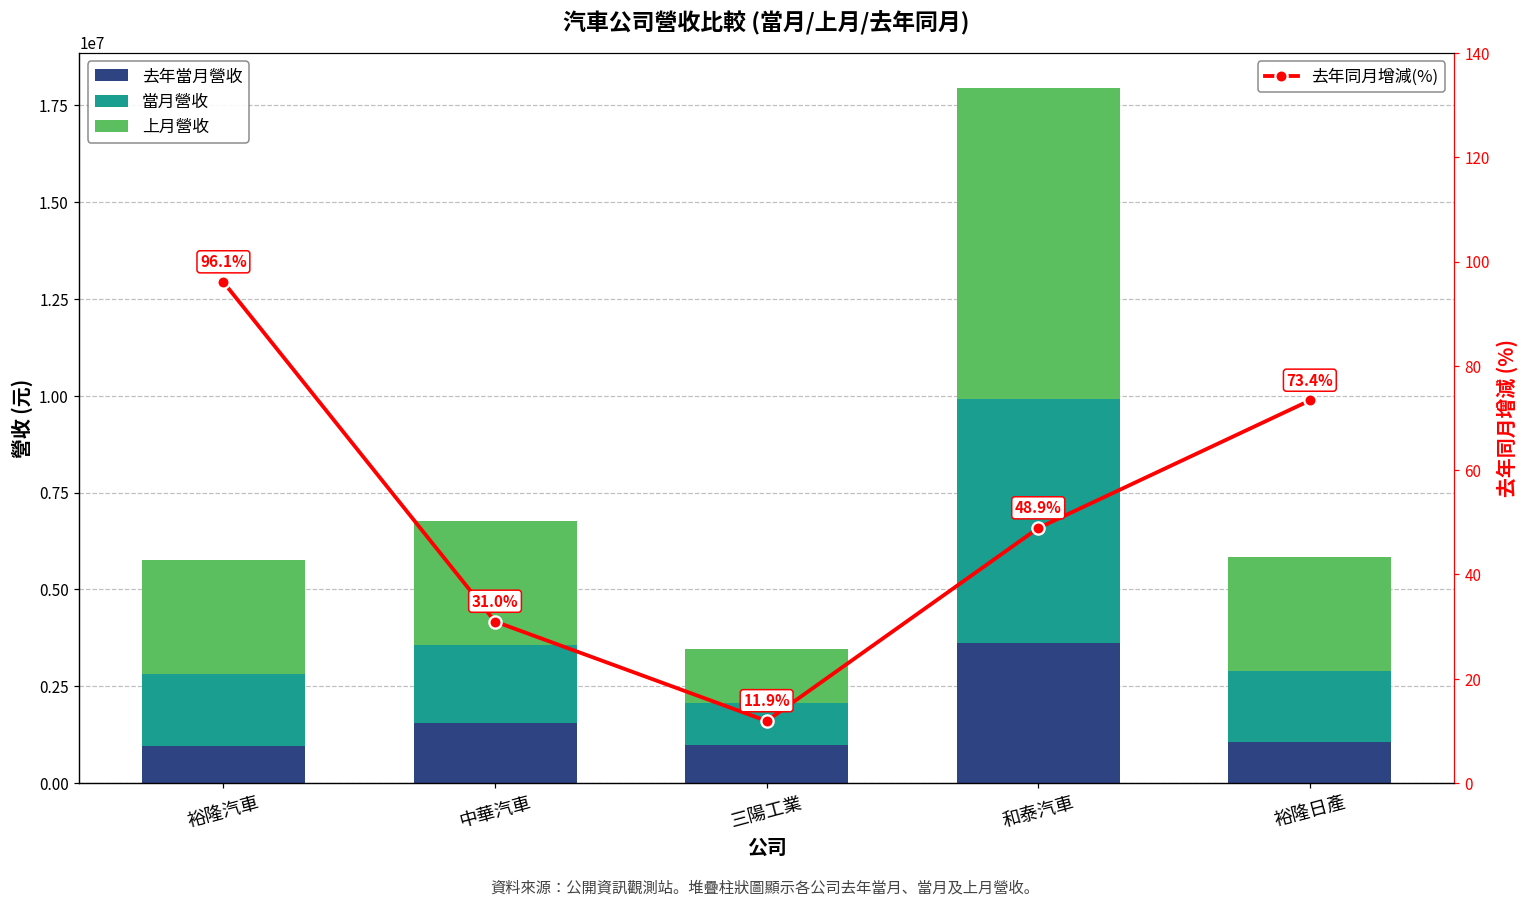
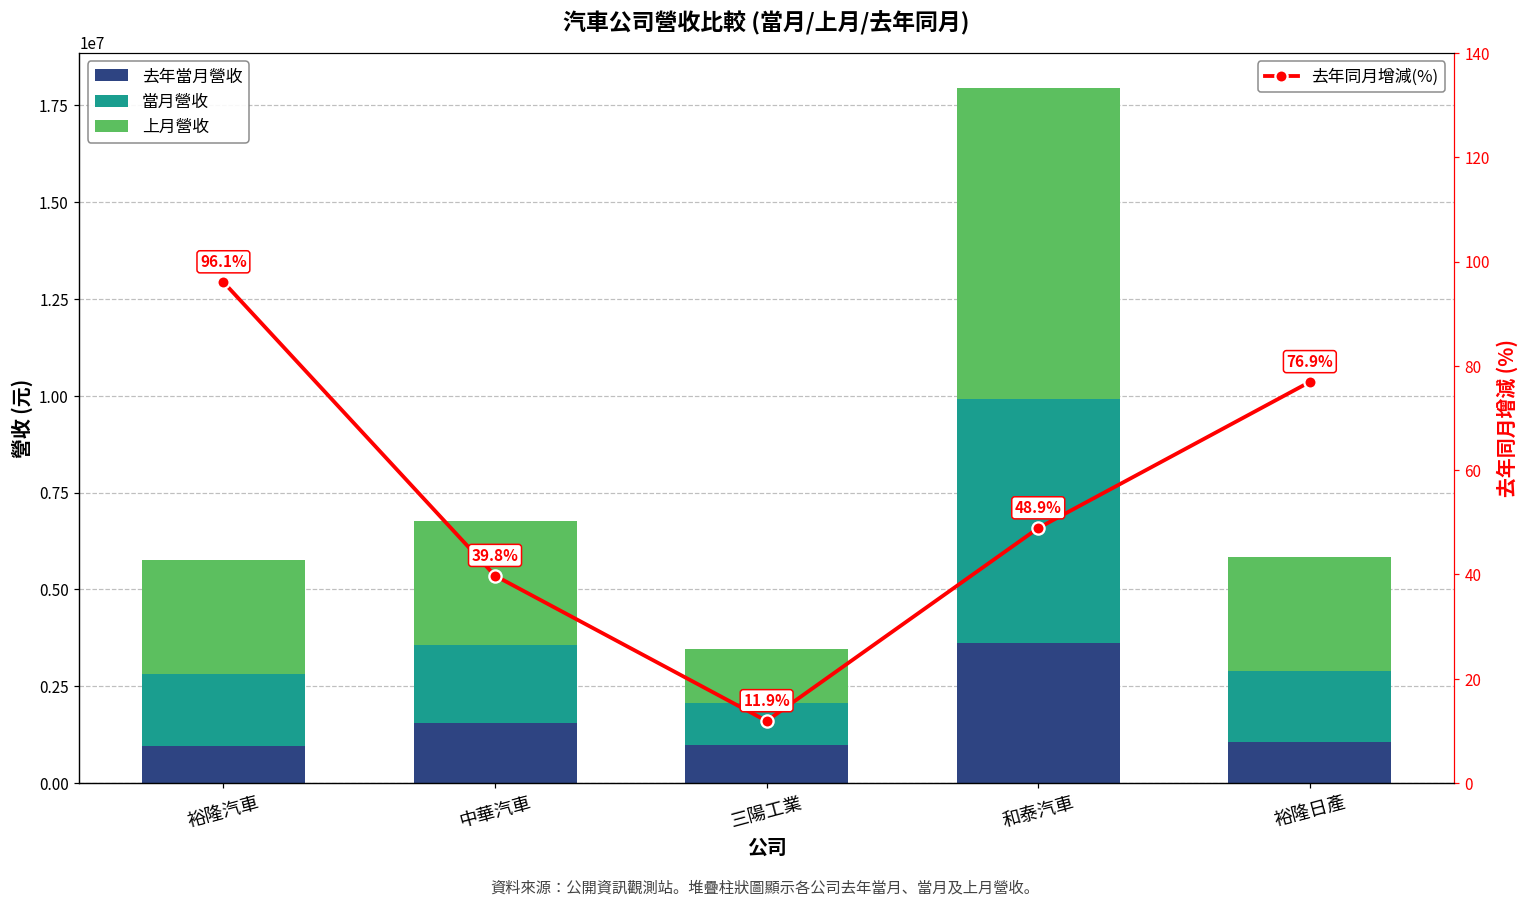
  {
    "去年同月增減(%)": {
-     "中華汽車": "31.0%",
-     "裕隆日產": "73.4%"
+     "中華汽車": "39.8%",
+     "裕隆日產": "76.9%"
    }
  }
